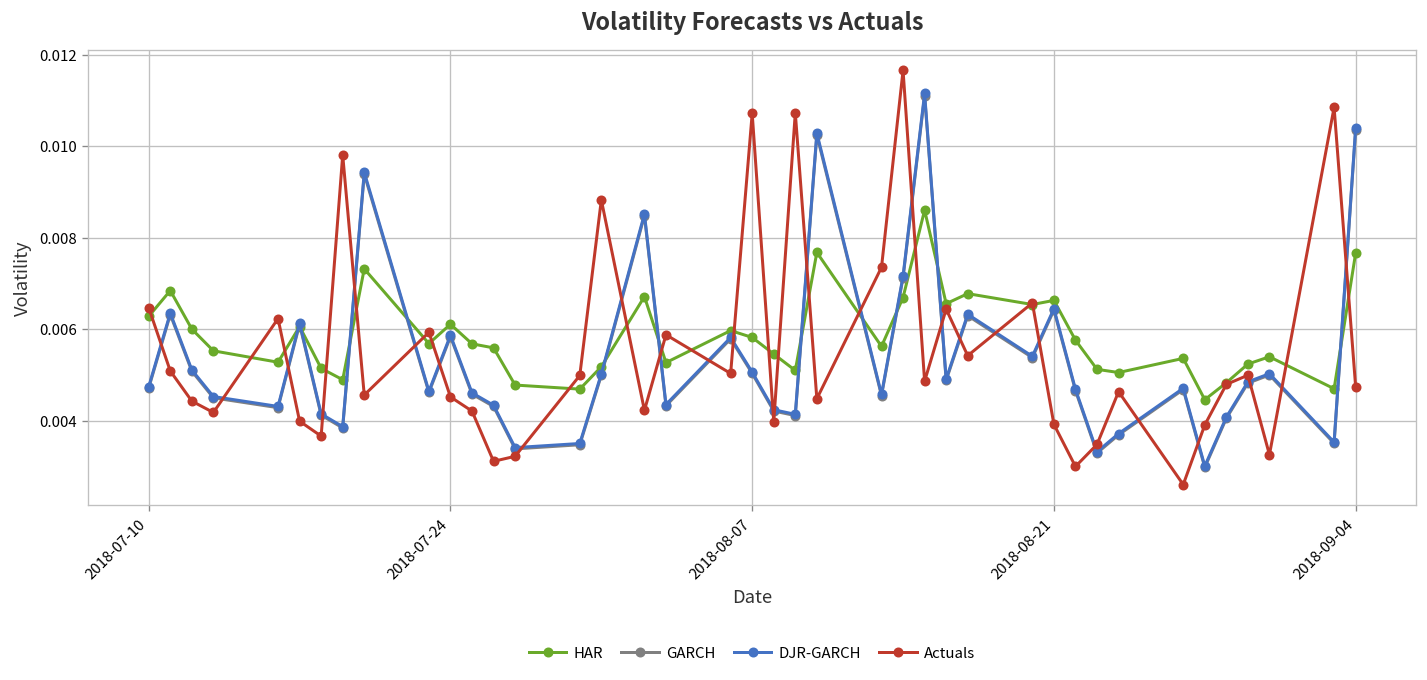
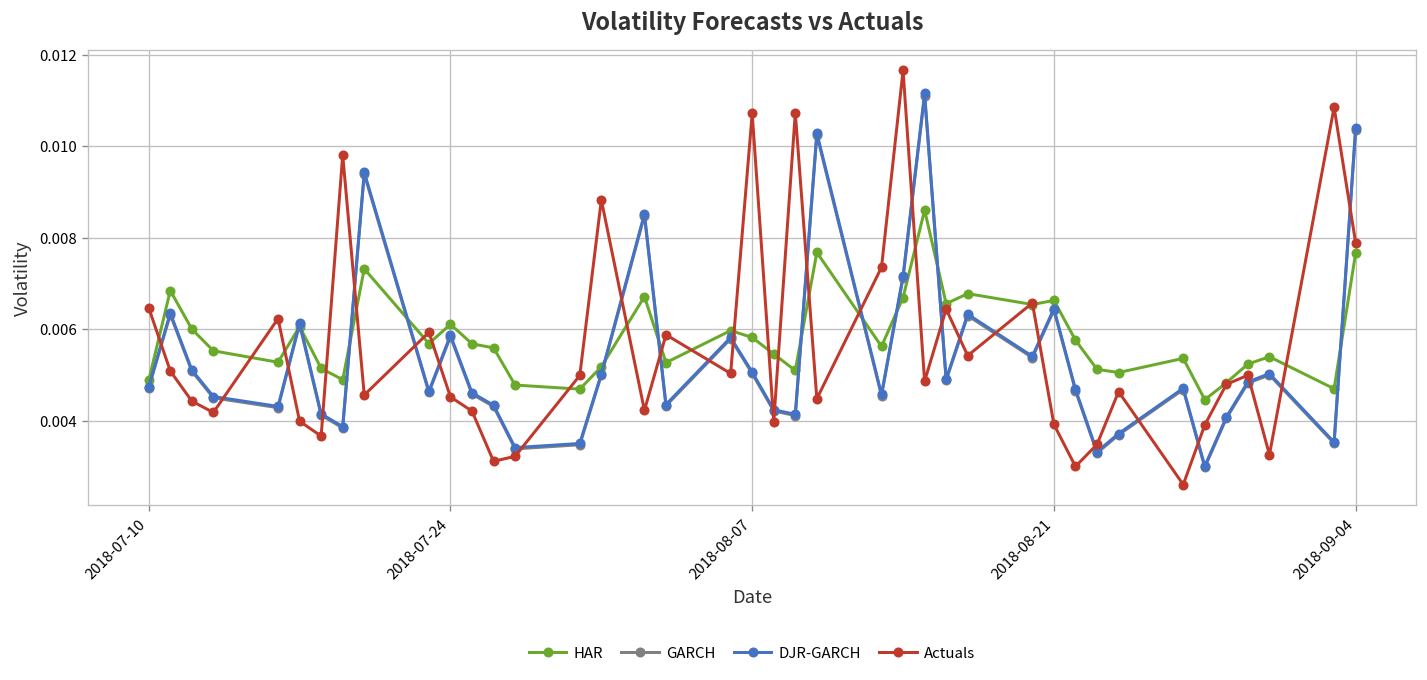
  {
    "HAR": {
-     "2018-07-10": 0.0063,
+     "2018-07-10": 0.0049,
      "2018-07-24": 0.0061,
      "2018-08-07": 0.0058,
      "2018-08-21": 0.0066,
      "2018-09-04": 0.0077
    },
    "Actuals": {
      "2018-07-10": 0.0065,
      "2018-07-24": 0.0045,
      "2018-08-07": 0.0107,
      "2018-08-21": 0.0039,
-     "2018-09-04": 0.0047
+     "2018-09-04": 0.0079
    }
  }
